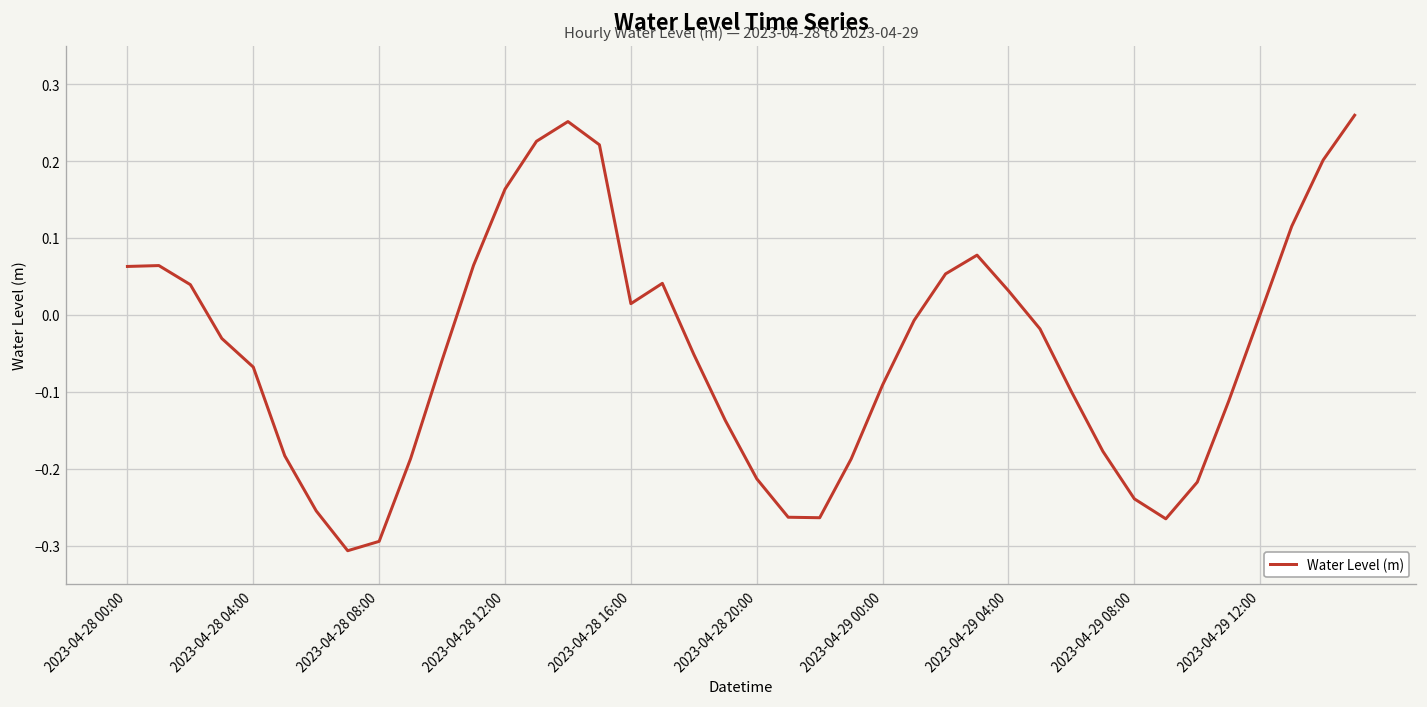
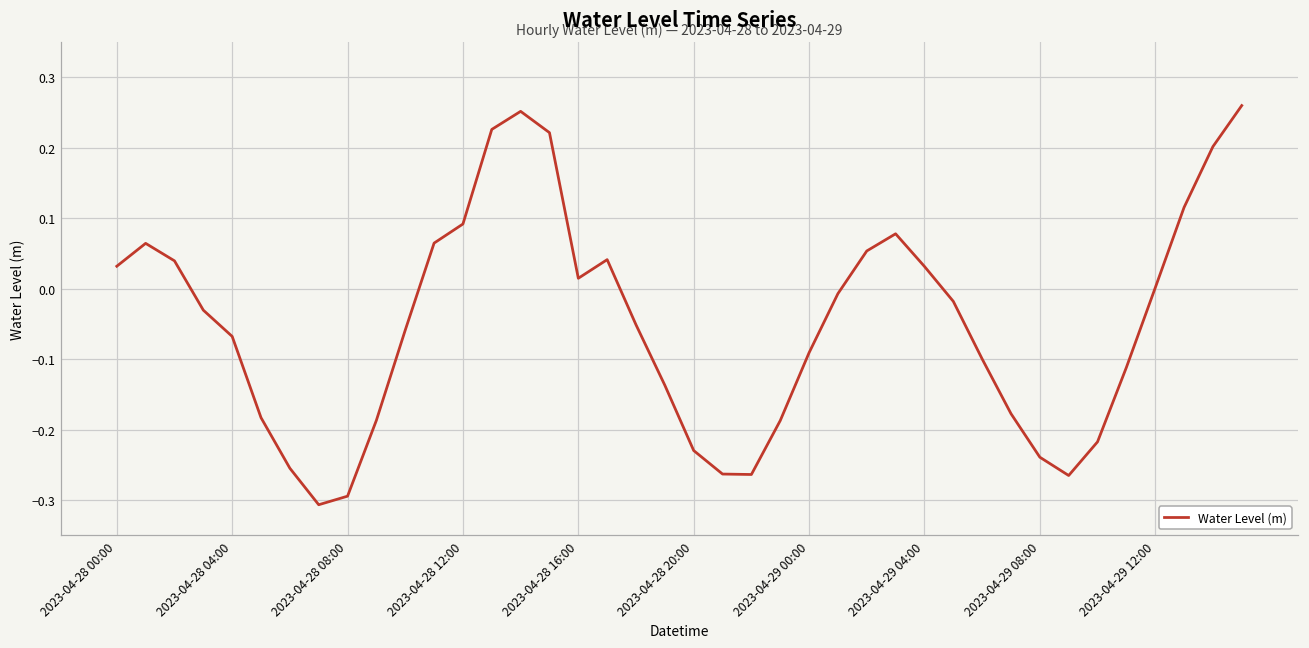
  {
-   "2023-04-28 00:00": 0.06,
+   "2023-04-28 00:00": 0.03,
    "2023-04-28 04:00": -0.07,
    "2023-04-28 08:00": -0.29,
-   "2023-04-28 12:00": 0.16,
+   "2023-04-28 12:00": 0.09,
    "2023-04-28 16:00": 0.01,
-   "2023-04-28 20:00": -0.21,
+   "2023-04-28 20:00": -0.23,
    "2023-04-29 00:00": -0.09,
    "2023-04-29 04:00": 0.03,
    "2023-04-29 08:00": -0.24,
    "2023-04-29 12:00": 0.00
  }
